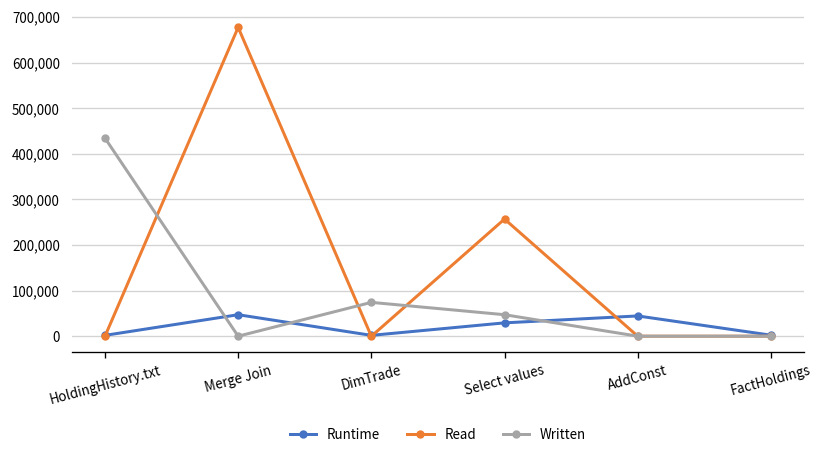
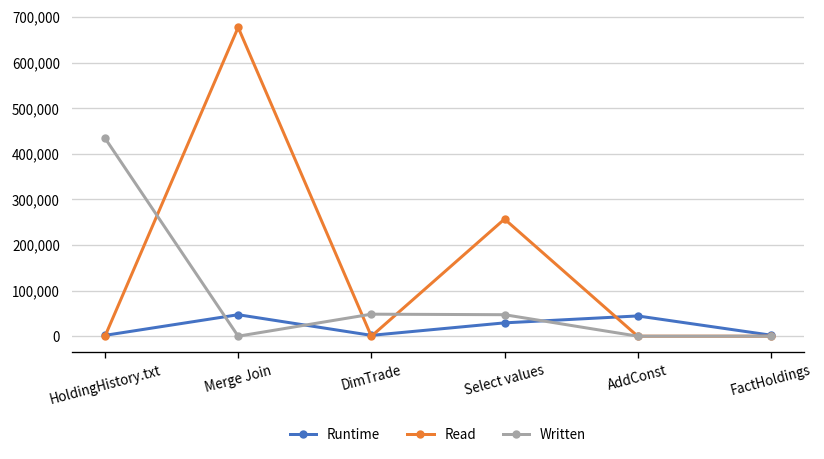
  {
    "Runtime": {
      "Merge Join": "50,000",
      "Select values": "30,000",
      "AddConst": "40,000"
    },
    "Read": {
      "Merge Join": "680,000",
      "Select values": "260,000"
    },
    "Written": {
      "HoldingHistory.txt": "430,000",
      "Merge Join": "0",
-     "DimTrade": "70,000",
+     "DimTrade": "50,000",
      "Select values": "50,000"
    }
  }
